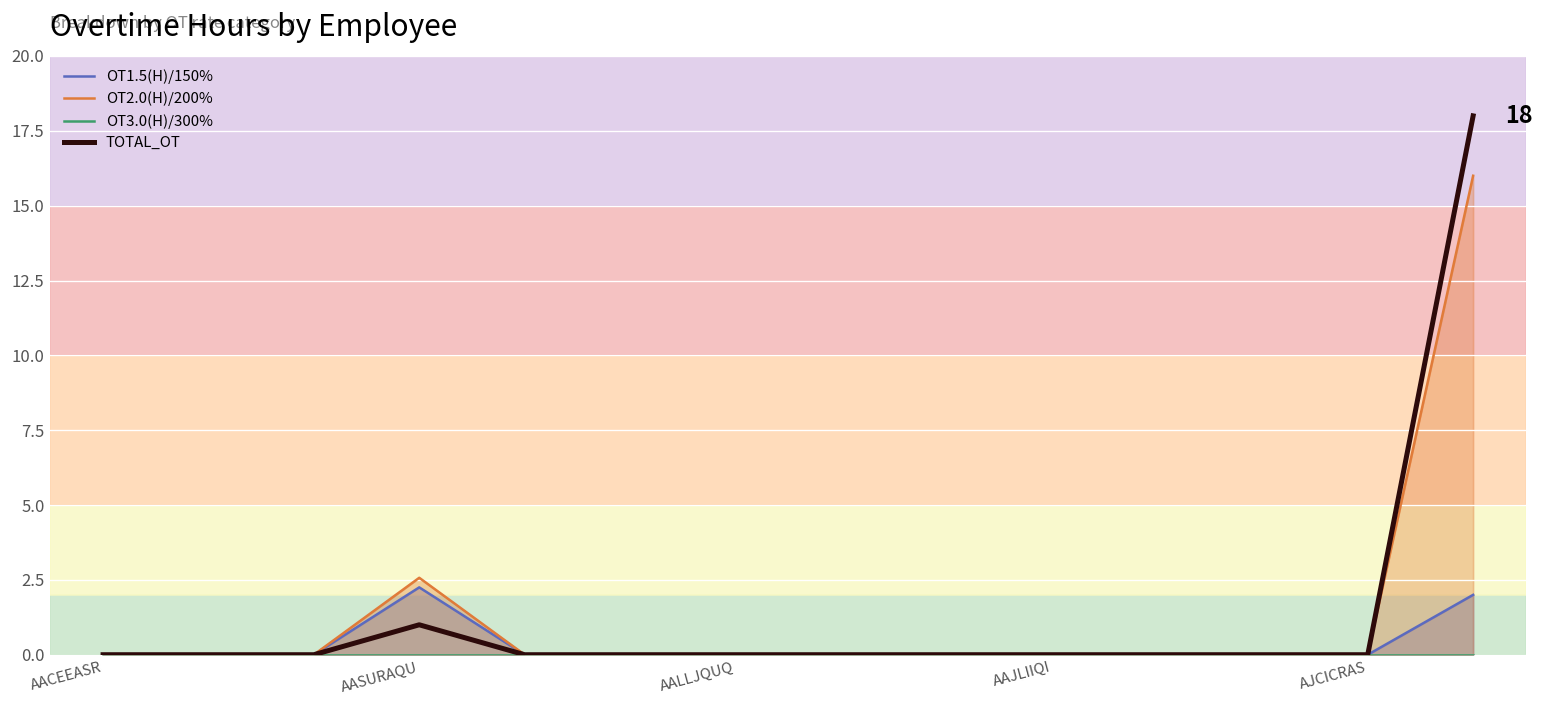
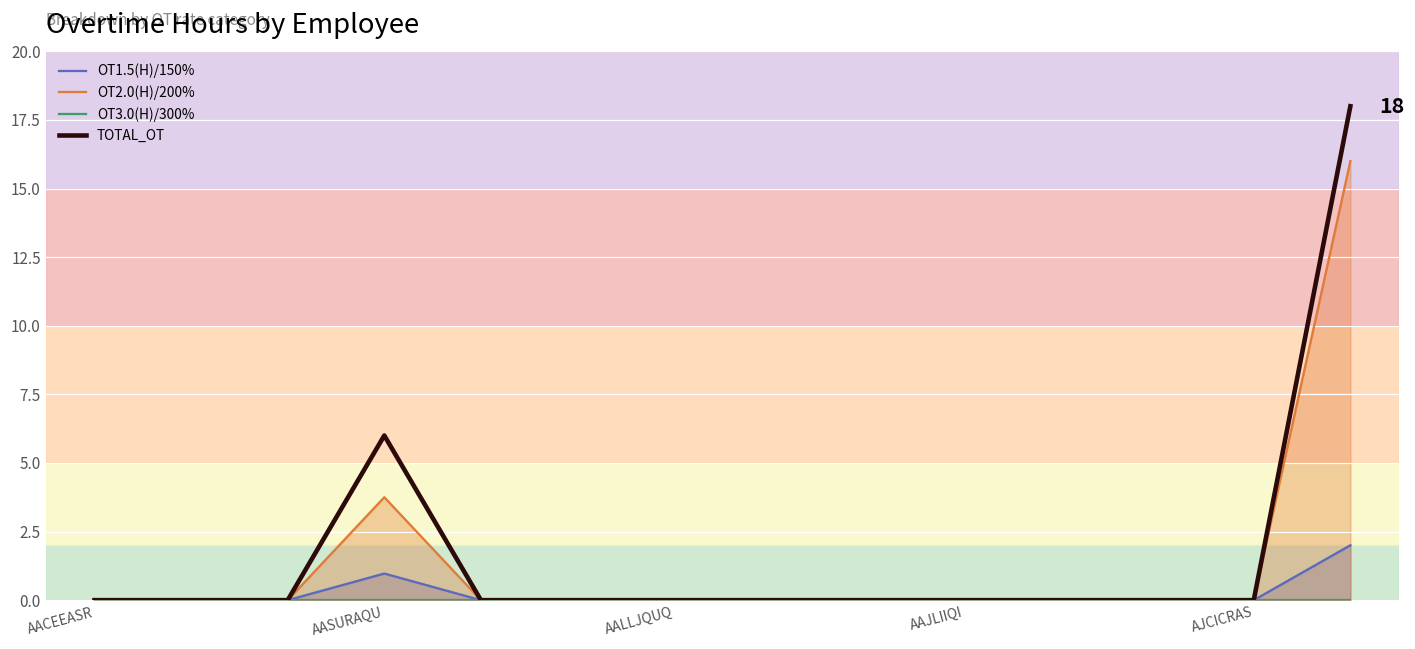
  {
    "OT1.5(H)/150%": {
-     "AASURAQU": 2.3
+     "AASURAQU": 1.0
    },
    "OT2.0(H)/200%": {
-     "AASURAQU": 2.6
+     "AASURAQU": 3.8
    },
    "OT3.0(H)/300%": {
      "AASURAQU": 0.0
    },
    "TOTAL_OT": {
-     "AASURAQU": 1
+     "AASURAQU": 6
    }
  }
